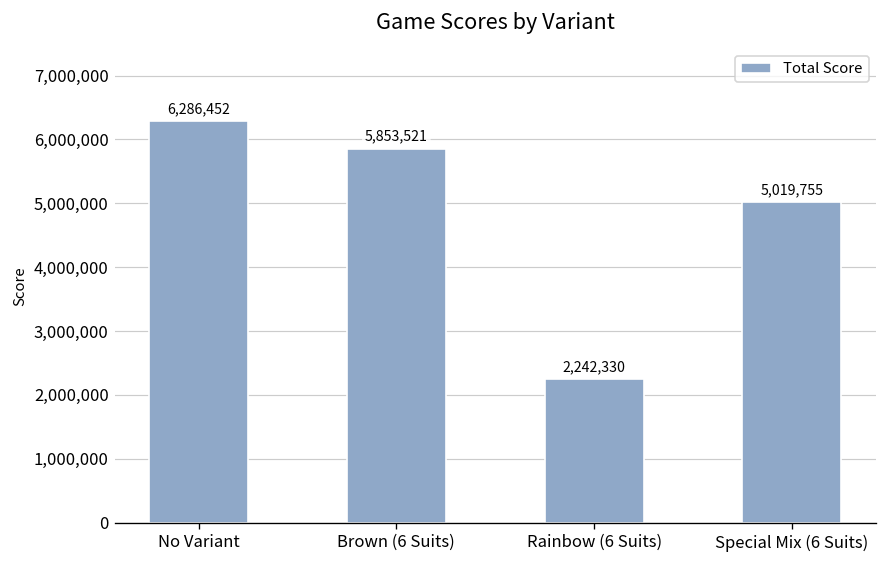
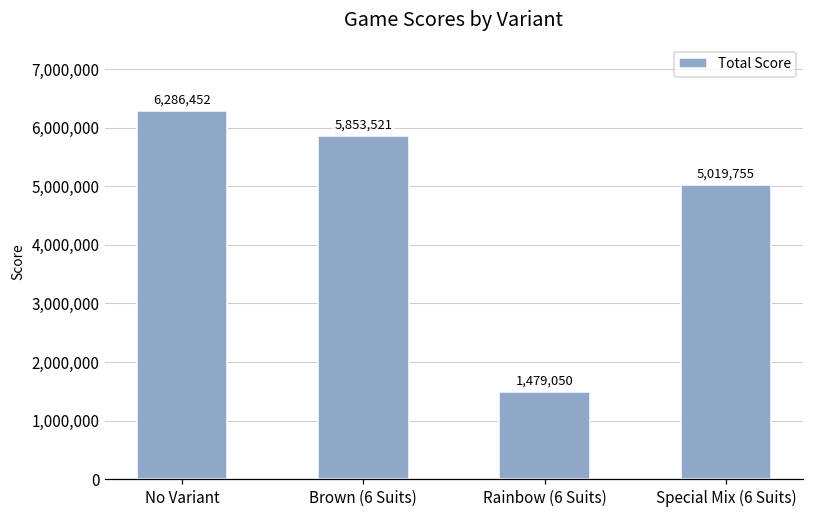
  {
-   "Rainbow (6 Suits)": "2,242,330"
+   "Rainbow (6 Suits)": "1,479,050"
  }
